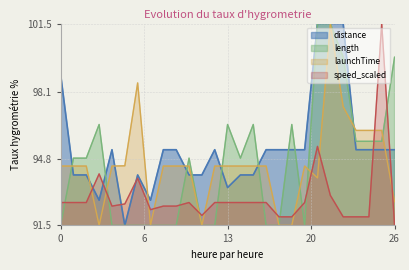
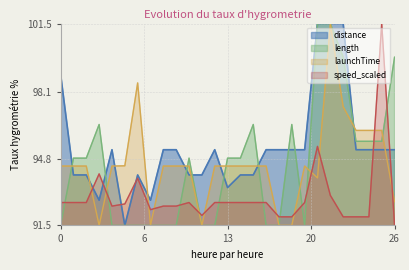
  {
    "distance": {
      "0": 99.0,
      "13": 93.4,
      "26": 95.3
    },
    "length": {
      "0": 91.5,
-     "13": 96.5,
+     "13": 94.8,
      "26": 99.8
    }
  }
